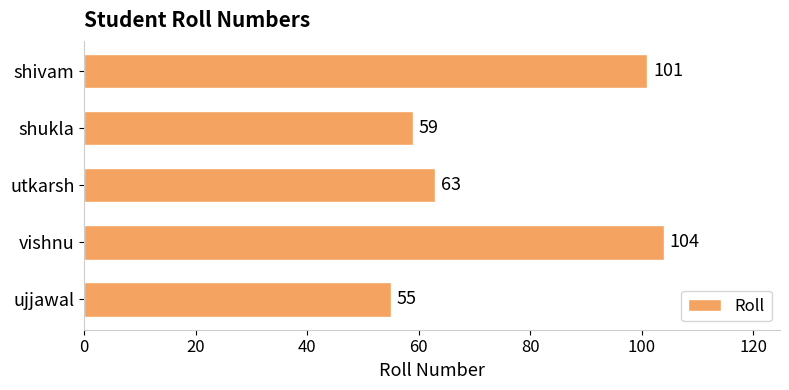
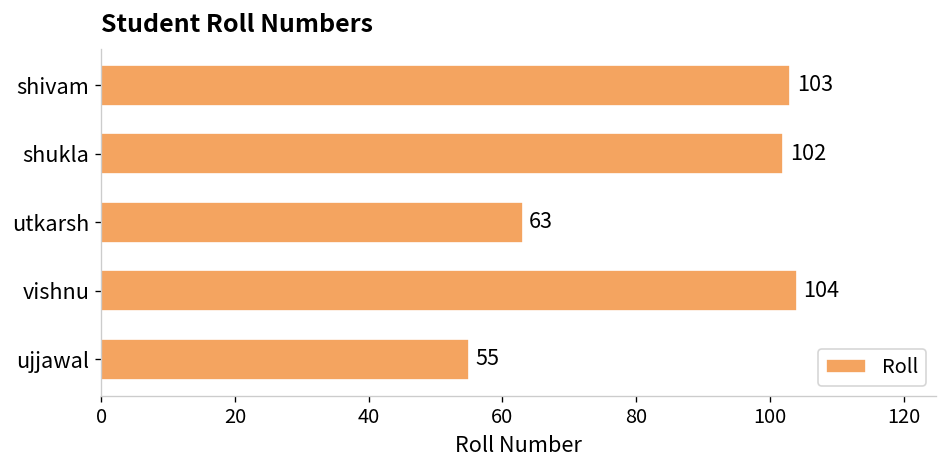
  {
-   "shivam": 101,
-   "shukla": 59,
+   "shivam": 103,
+   "shukla": 102,
    "utkarsh": 63,
    "vishnu": 104,
    "ujjawal": 55
  }
